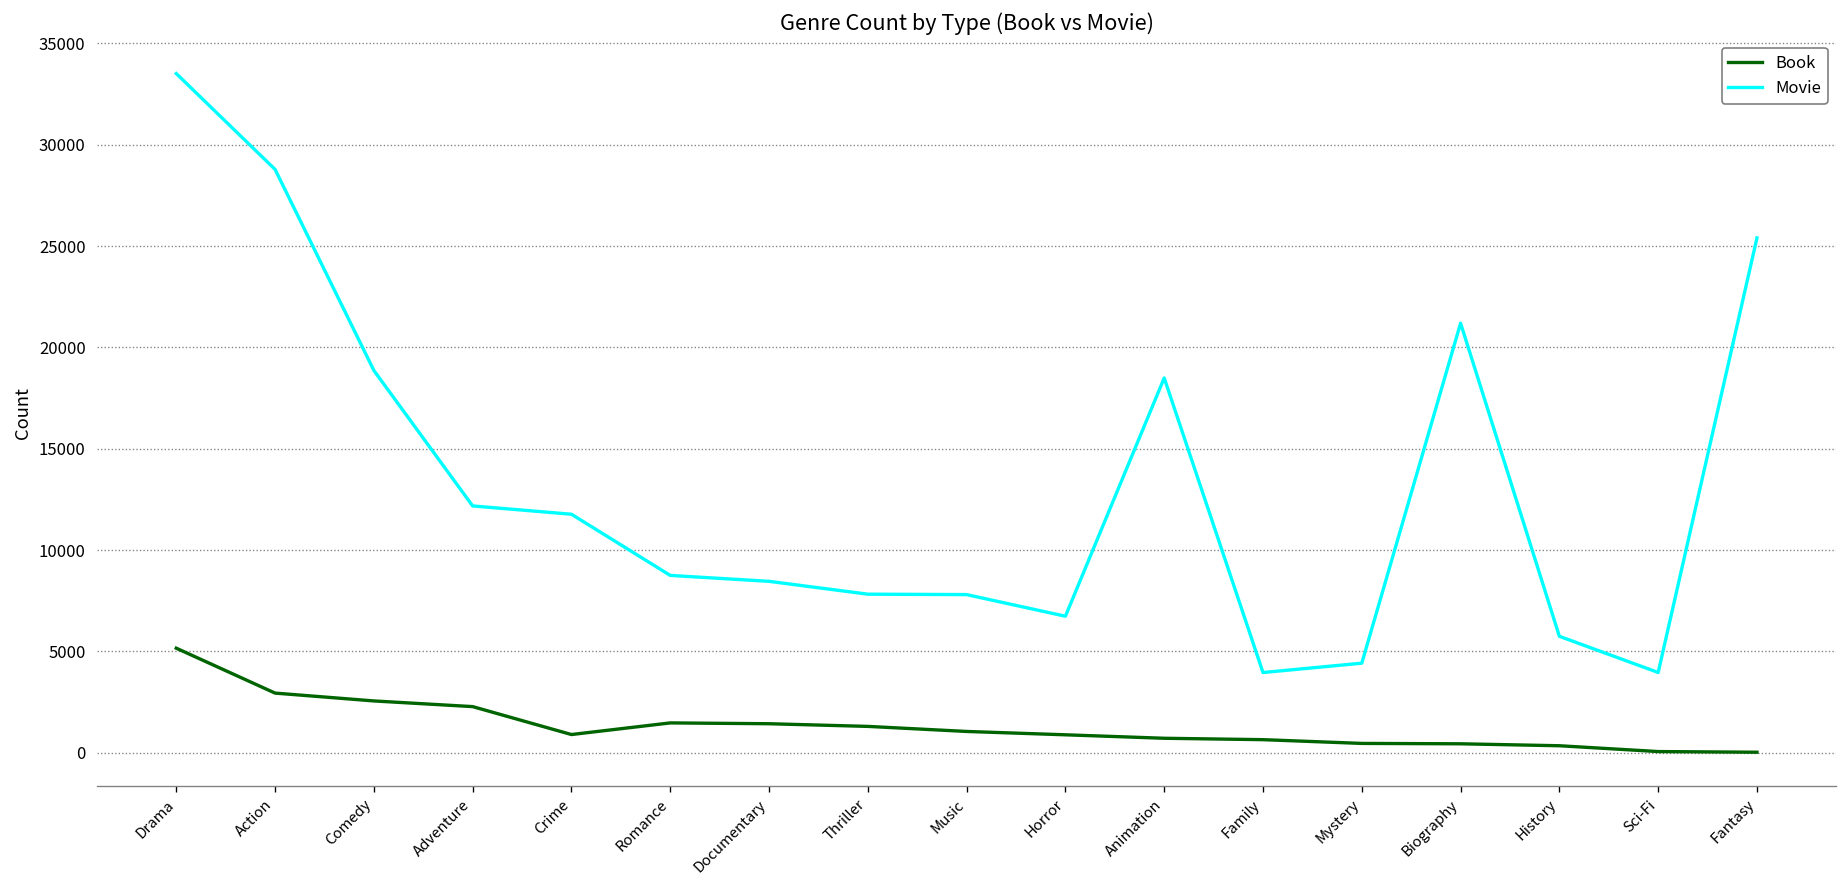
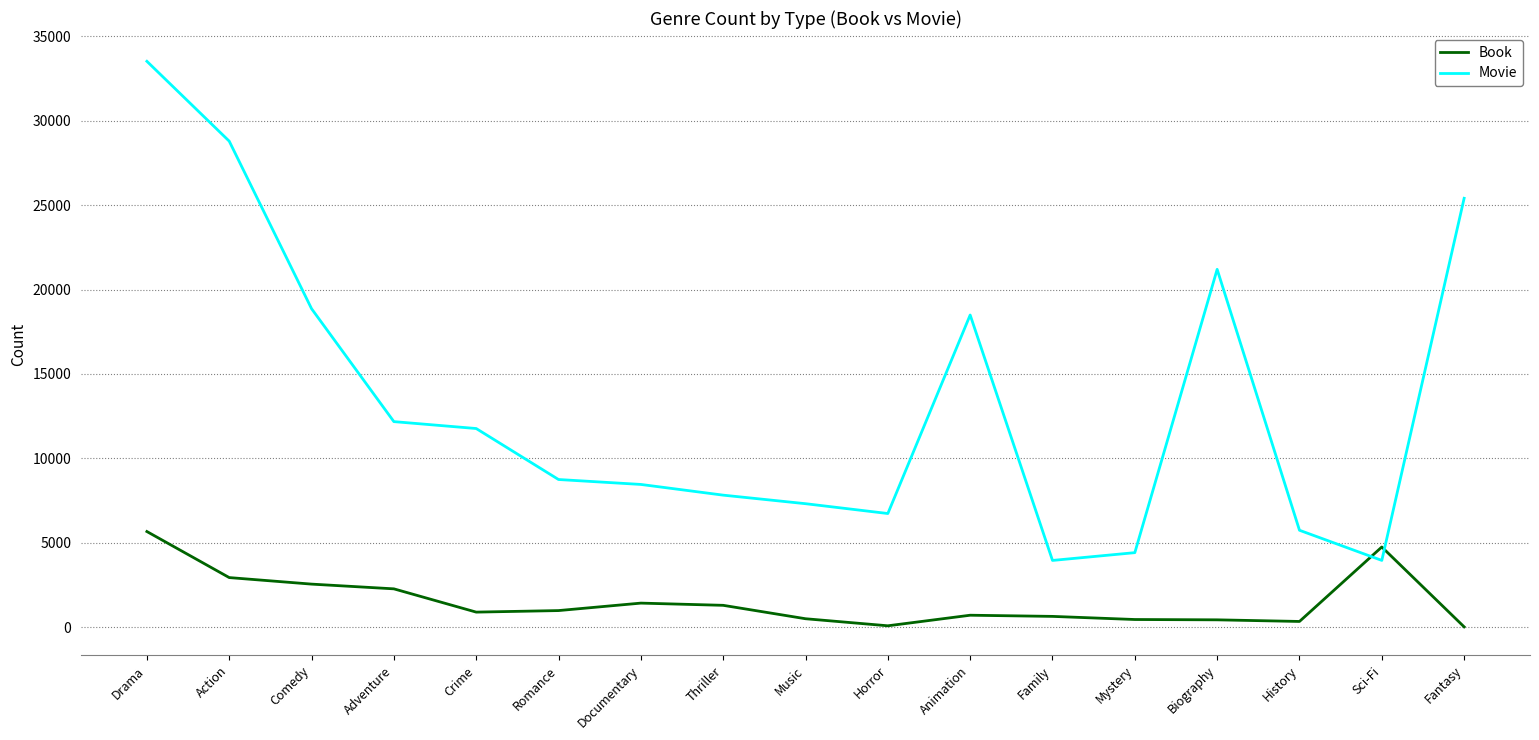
  {
    "Book": {
-     "Drama": 5200,
+     "Drama": 5700,
      "Action": 2900,
      "Comedy": 2600,
      "Adventure": 2300,
      "Crime": 900,
-     "Romance": 1500,
+     "Romance": 1000,
      "Documentary": 1400,
      "Thriller": 1300,
-     "Music": 1100,
-     "Horror": 900,
+     "Music": 500,
+     "Horror": 100,
      "Animation": 700,
      "Family": 600,
      "Mystery": 500,
      "Biography": 400,
      "History": 300,
-     "Sci-Fi": 100,
+     "Sci-Fi": 4800,
      "Fantasy": 0
    },
    "Movie": {
      "Drama": 33500,
      "Action": 28800,
      "Comedy": 18900,
      "Adventure": 12200,
      "Crime": 11800,
      "Romance": 8800,
      "Documentary": 8500,
      "Thriller": 7800,
-     "Music": 7800,
+     "Music": 7300,
      "Horror": 6700,
      "Animation": 18500,
      "Family": 4000,
      "Mystery": 4400,
      "Biography": 21200,
      "History": 5700,
      "Sci-Fi": 4000,
      "Fantasy": 25400
    }
  }
